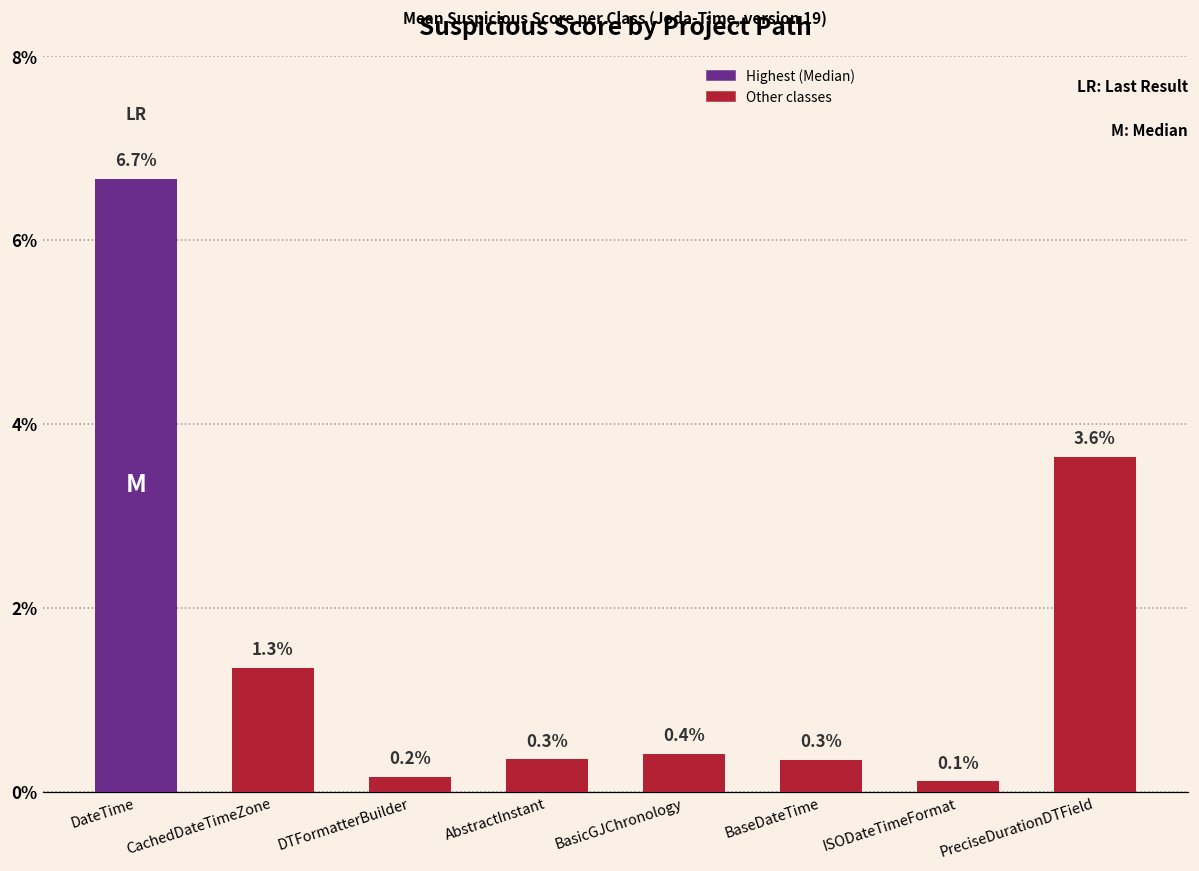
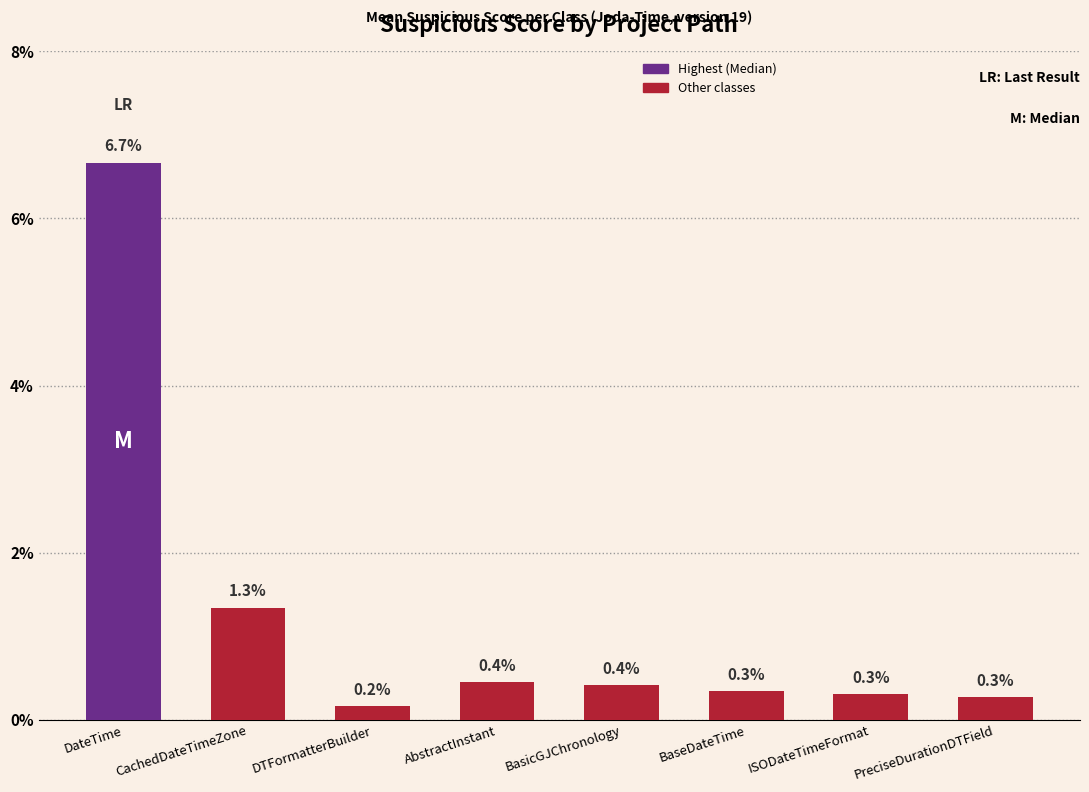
  {
    "DateTime": "6.7%",
    "CachedDateTimeZone": "1.3%",
    "DTFormatterBuilder": "0.2%",
-   "AbstractInstant": "0.3%",
+   "AbstractInstant": "0.4%",
    "BasicGJChronology": "0.4%",
    "BaseDateTime": "0.3%",
-   "ISODateTimeFormat": "0.1%",
-   "PreciseDurationDTField": "3.6%"
+   "ISODateTimeFormat": "0.3%",
+   "PreciseDurationDTField": "0.3%"
  }
